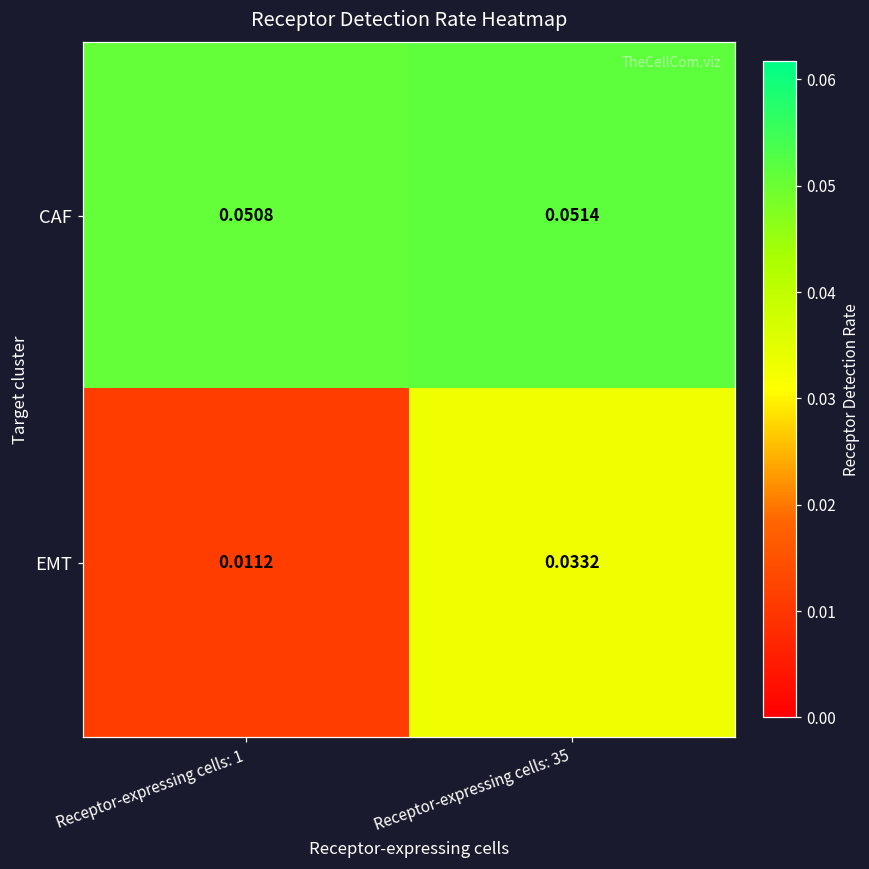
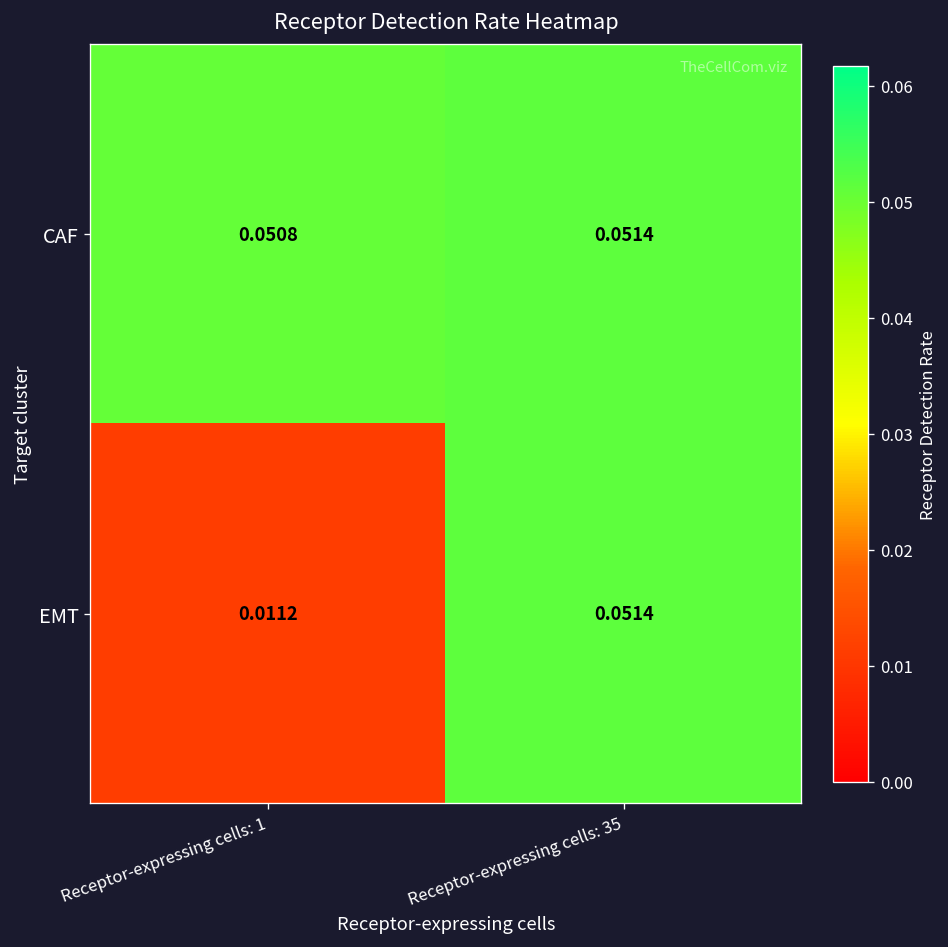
  {
    "CAF": {
      "Receptor-expressing cells: 1": 0.0508
    },
    "EMT": {
      "Receptor-expressing cells: 1": 0.0112,
-     "Receptor-expressing cells: 35": 0.0332
+     "Receptor-expressing cells: 35": 0.0514
    }
  }
